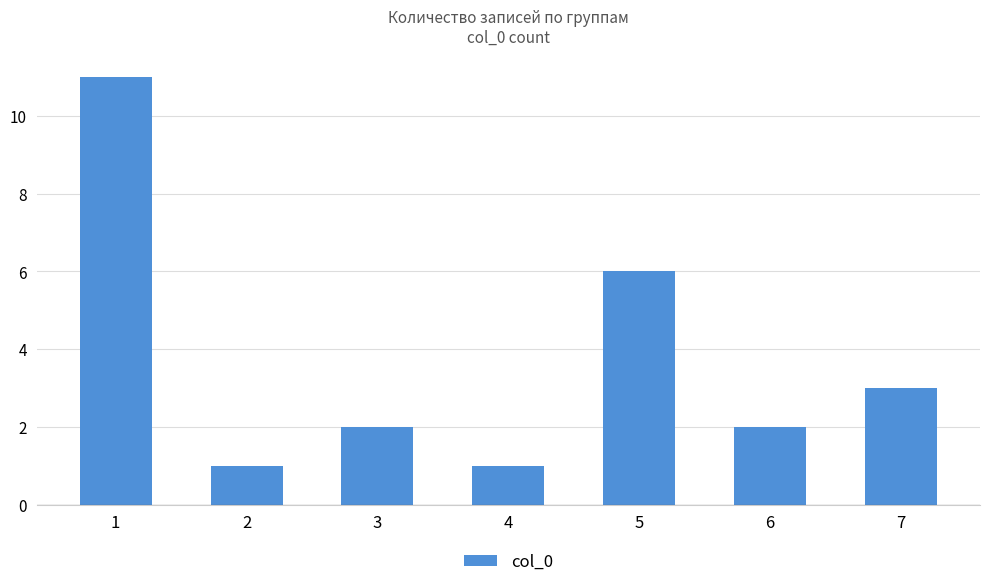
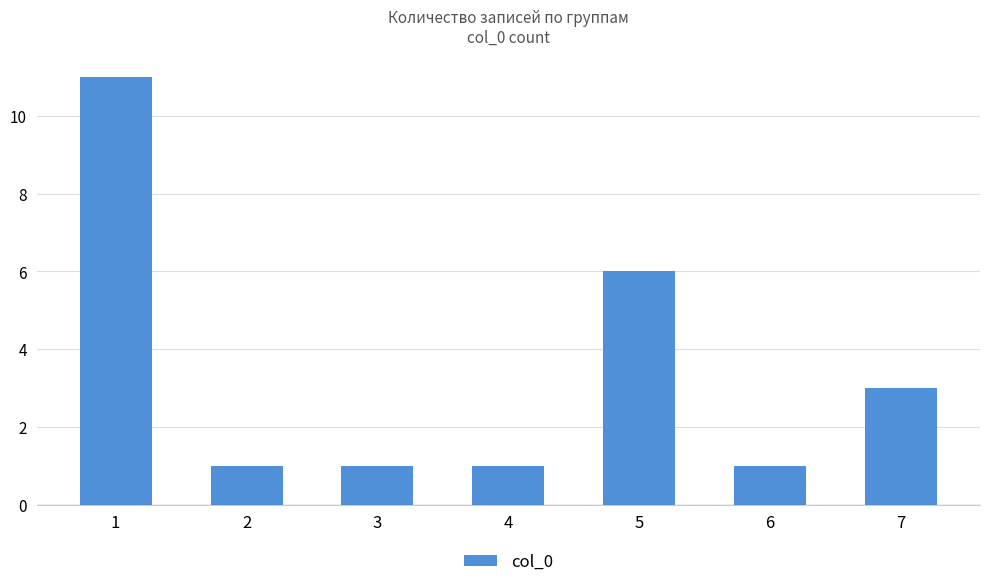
  {
    "1": 11,
    "2": 1,
-   "3": 2,
+   "3": 1,
    "4": 1,
    "5": 6,
-   "6": 2,
+   "6": 1,
    "7": 3
  }
